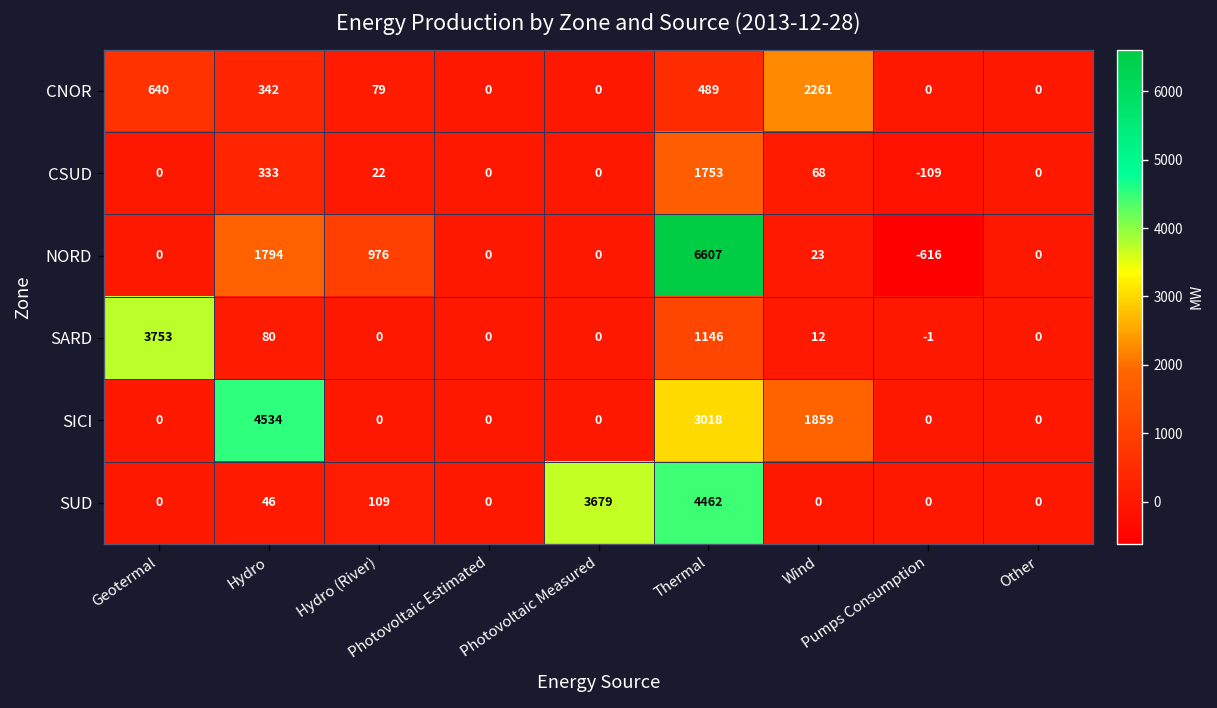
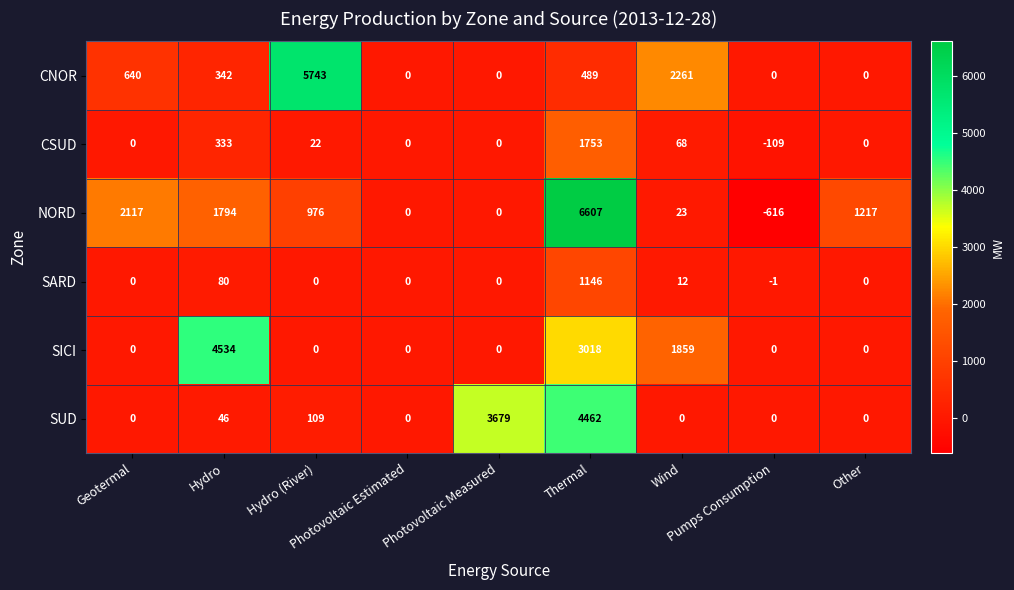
  {
    "CNOR": {
      "Geotermal": 640,
      "Hydro": 342,
-     "Hydro (River)": 79,
+     "Hydro (River)": 5743,
      "Photovoltaic Estimated": 0,
      "Photovoltaic Measured": 0,
      "Thermal": 489,
      "Wind": 2261,
      "Pumps Consumption": 0,
      "Other": 0
    },
    "CSUD": {
      "Geotermal": 0,
      "Hydro": 333,
      "Hydro (River)": 22,
      "Photovoltaic Estimated": 0,
      "Photovoltaic Measured": 0,
      "Thermal": 1753,
      "Wind": 68,
      "Pumps Consumption": -109,
      "Other": 0
    },
    "NORD": {
-     "Geotermal": 0,
+     "Geotermal": 2117,
      "Hydro": 1794,
      "Hydro (River)": 976,
      "Photovoltaic Estimated": 0,
      "Photovoltaic Measured": 0,
      "Thermal": 6607,
      "Wind": 23,
      "Pumps Consumption": -616,
-     "Other": 0
+     "Other": 1217
    },
    "SARD": {
-     "Geotermal": 3753,
+     "Geotermal": 0,
      "Hydro": 80,
      "Hydro (River)": 0,
      "Photovoltaic Estimated": 0,
      "Photovoltaic Measured": 0,
      "Thermal": 1146,
      "Wind": 12,
      "Pumps Consumption": -1,
      "Other": 0
    },
    "SICI": {
      "Geotermal": 0,
      "Hydro": 4534,
      "Hydro (River)": 0,
      "Photovoltaic Estimated": 0,
      "Photovoltaic Measured": 0,
      "Thermal": 3018,
      "Wind": 1859,
      "Pumps Consumption": 0,
      "Other": 0
    },
    "SUD": {
      "Geotermal": 0,
      "Hydro": 46,
      "Hydro (River)": 109,
      "Photovoltaic Estimated": 0,
      "Photovoltaic Measured": 3679,
      "Thermal": 4462,
      "Wind": 0,
      "Pumps Consumption": 0,
      "Other": 0
    }
  }
